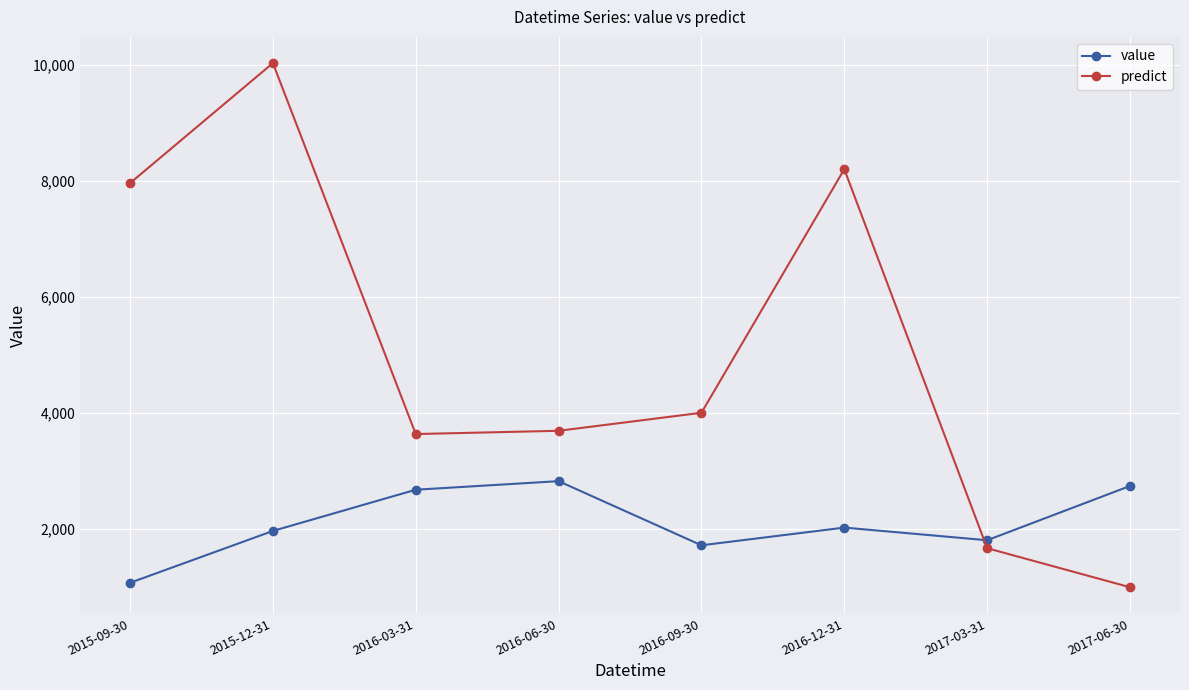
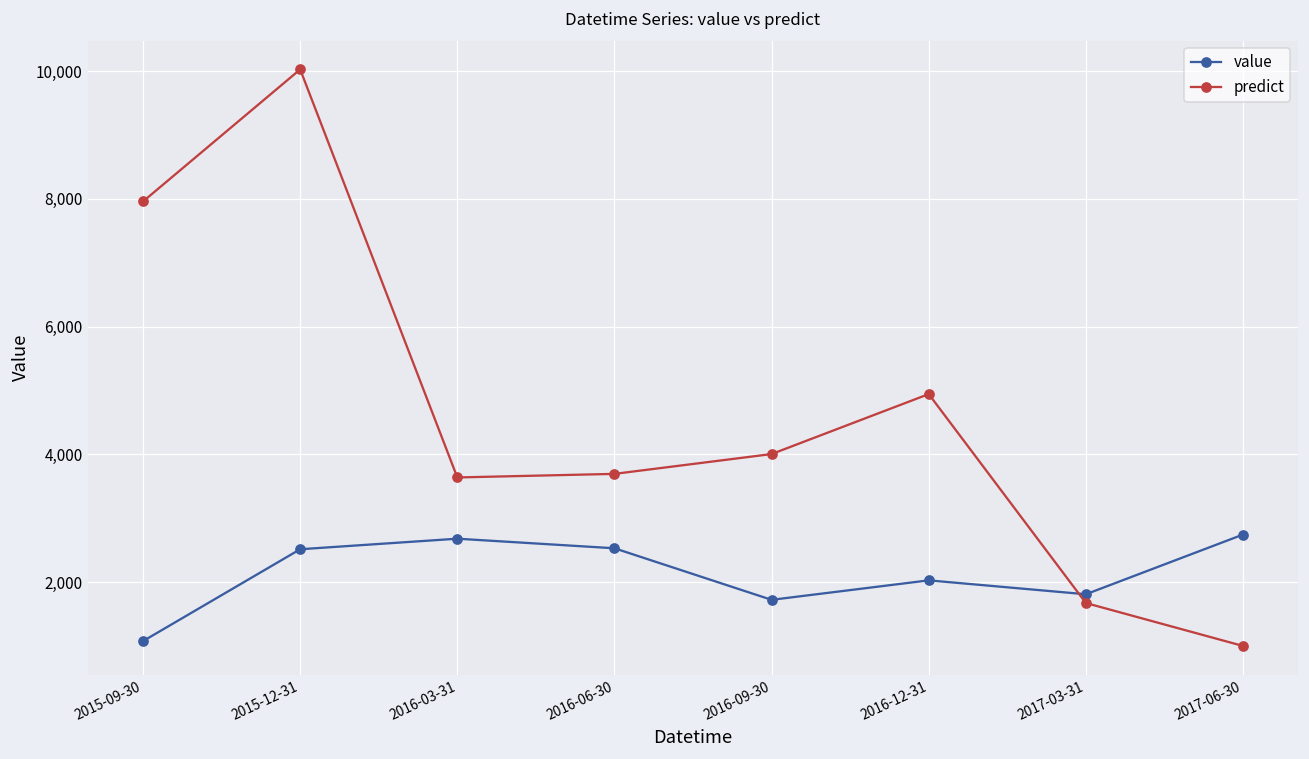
  {
    "value": {
      "2015-09-30": "1,100",
-     "2015-12-31": "2,000",
+     "2015-12-31": "2,500",
      "2016-03-31": "2,700",
-     "2016-06-30": "2,800",
+     "2016-06-30": "2,500",
      "2016-09-30": "1,700",
      "2016-12-31": "2,000",
      "2017-03-31": "1,800",
      "2017-06-30": "2,700"
    },
    "predict": {
      "2015-09-30": "8,000",
      "2015-12-31": "10,000",
      "2016-03-31": "3,600",
      "2016-06-30": "3,700",
      "2016-09-30": "4,000",
-     "2016-12-31": "8,200",
+     "2016-12-31": "4,900",
      "2017-03-31": "1,700",
      "2017-06-30": "1,000"
    }
  }
